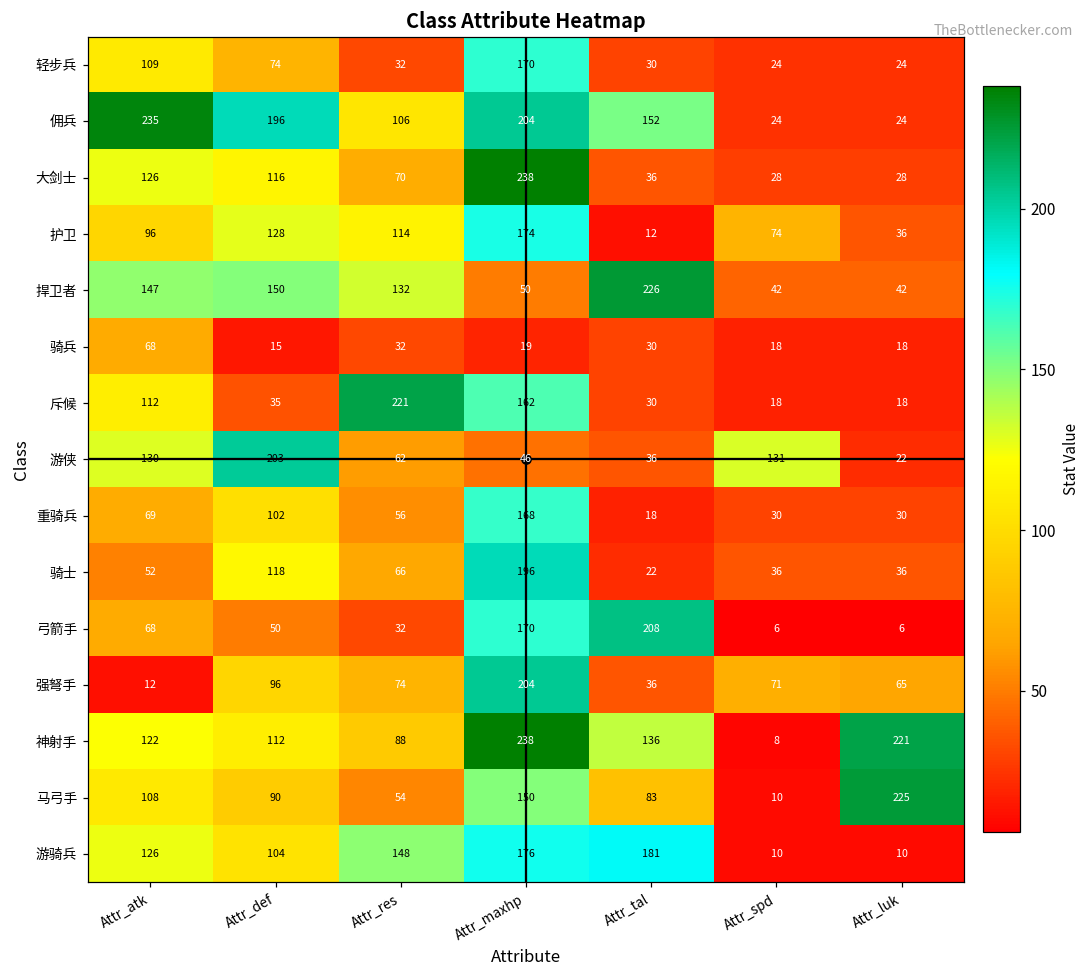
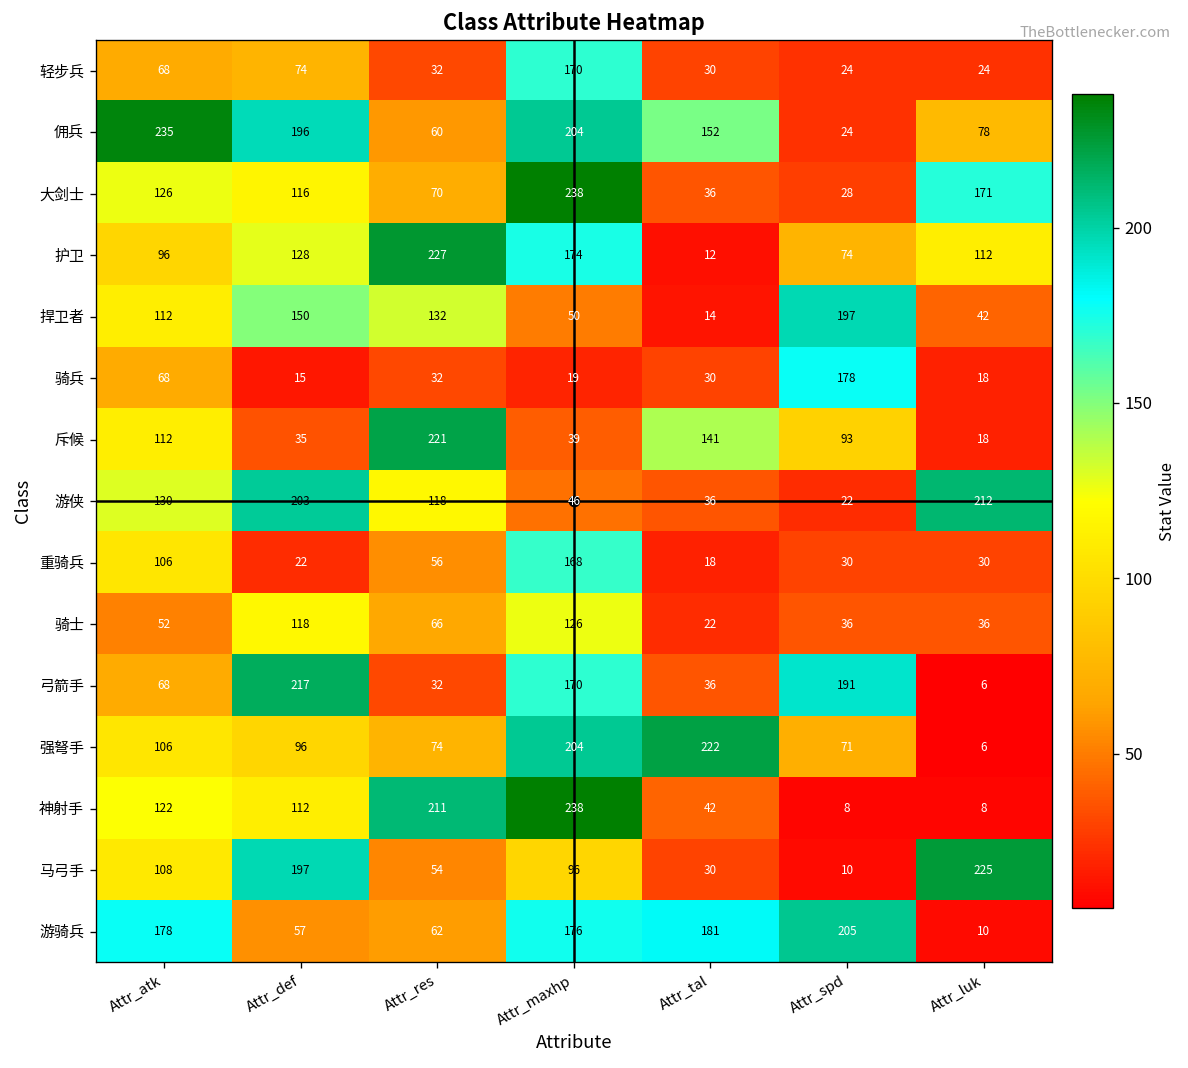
  {
    "轻步兵": {
-     "Attr_atk": 109,
+     "Attr_atk": 68,
      "Attr_def": 74,
      "Attr_res": 32,
      "Attr_maxhp": 170,
      "Attr_tal": 30,
      "Attr_spd": 24,
      "Attr_luk": 24
    },
    "佣兵": {
      "Attr_atk": 235,
      "Attr_def": 196,
-     "Attr_res": 106,
+     "Attr_res": 60,
      "Attr_maxhp": 204,
      "Attr_tal": 152,
      "Attr_spd": 24,
-     "Attr_luk": 24
+     "Attr_luk": 78
    },
    "大剑士": {
      "Attr_atk": 126,
      "Attr_def": 116,
      "Attr_res": 70,
      "Attr_maxhp": 238,
      "Attr_tal": 36,
      "Attr_spd": 28,
-     "Attr_luk": 28
+     "Attr_luk": 171
    },
    "护卫": {
      "Attr_atk": 96,
      "Attr_def": 128,
-     "Attr_res": 114,
+     "Attr_res": 227,
      "Attr_maxhp": 174,
      "Attr_tal": 12,
      "Attr_spd": 74,
-     "Attr_luk": 36
+     "Attr_luk": 112
    },
    "捍卫者": {
-     "Attr_atk": 147,
+     "Attr_atk": 112,
      "Attr_def": 150,
      "Attr_res": 132,
      "Attr_maxhp": 50,
-     "Attr_tal": 226,
-     "Attr_spd": 42,
+     "Attr_tal": 14,
+     "Attr_spd": 197,
      "Attr_luk": 42
    },
    "骑兵": {
      "Attr_atk": 68,
      "Attr_def": 15,
      "Attr_res": 32,
      "Attr_maxhp": 19,
      "Attr_tal": 30,
-     "Attr_spd": 18,
+     "Attr_spd": 178,
      "Attr_luk": 18
    },
    "斥候": {
      "Attr_atk": 112,
      "Attr_def": 35,
      "Attr_res": 221,
-     "Attr_maxhp": 162,
-     "Attr_tal": 30,
-     "Attr_spd": 18,
+     "Attr_maxhp": 39,
+     "Attr_tal": 141,
+     "Attr_spd": 93,
      "Attr_luk": 18
    },
    "游侠": {
      "Attr_atk": 130,
      "Attr_def": 203,
-     "Attr_res": 62,
+     "Attr_res": 118,
      "Attr_tal": 36,
-     "Attr_spd": 131,
-     "Attr_luk": 22
+     "Attr_spd": 22,
+     "Attr_luk": 212
    },
    "重骑兵": {
-     "Attr_atk": 69,
-     "Attr_def": 102,
+     "Attr_atk": 106,
+     "Attr_def": 22,
      "Attr_res": 56,
      "Attr_maxhp": 168,
      "Attr_tal": 18,
      "Attr_spd": 30,
      "Attr_luk": 30
    },
    "骑士": {
      "Attr_atk": 52,
      "Attr_def": 118,
      "Attr_res": 66,
-     "Attr_maxhp": 196,
+     "Attr_maxhp": 126,
      "Attr_tal": 22,
      "Attr_spd": 36,
      "Attr_luk": 36
    },
    "弓箭手": {
      "Attr_atk": 68,
-     "Attr_def": 50,
+     "Attr_def": 217,
      "Attr_res": 32,
      "Attr_maxhp": 170,
-     "Attr_tal": 208,
-     "Attr_spd": 6,
+     "Attr_tal": 36,
+     "Attr_spd": 191,
      "Attr_luk": 6
    },
    "强弩手": {
-     "Attr_atk": 12,
+     "Attr_atk": 106,
      "Attr_def": 96,
      "Attr_res": 74,
      "Attr_maxhp": 204,
-     "Attr_tal": 36,
+     "Attr_tal": 222,
      "Attr_spd": 71,
-     "Attr_luk": 65
+     "Attr_luk": 6
    },
    "神射手": {
      "Attr_atk": 122,
      "Attr_def": 112,
-     "Attr_res": 88,
+     "Attr_res": 211,
      "Attr_maxhp": 238,
-     "Attr_tal": 136,
+     "Attr_tal": 42,
      "Attr_spd": 8,
-     "Attr_luk": 221
+     "Attr_luk": 8
    },
    "马弓手": {
      "Attr_atk": 108,
-     "Attr_def": 90,
+     "Attr_def": 197,
      "Attr_res": 54,
-     "Attr_maxhp": 150,
-     "Attr_tal": 83,
+     "Attr_maxhp": 96,
+     "Attr_tal": 30,
      "Attr_spd": 10,
      "Attr_luk": 225
    },
    "游骑兵": {
-     "Attr_atk": 126,
-     "Attr_def": 104,
-     "Attr_res": 148,
+     "Attr_atk": 178,
+     "Attr_def": 57,
+     "Attr_res": 62,
      "Attr_maxhp": 176,
      "Attr_tal": 181,
-     "Attr_spd": 10,
+     "Attr_spd": 205,
      "Attr_luk": 10
    }
  }
